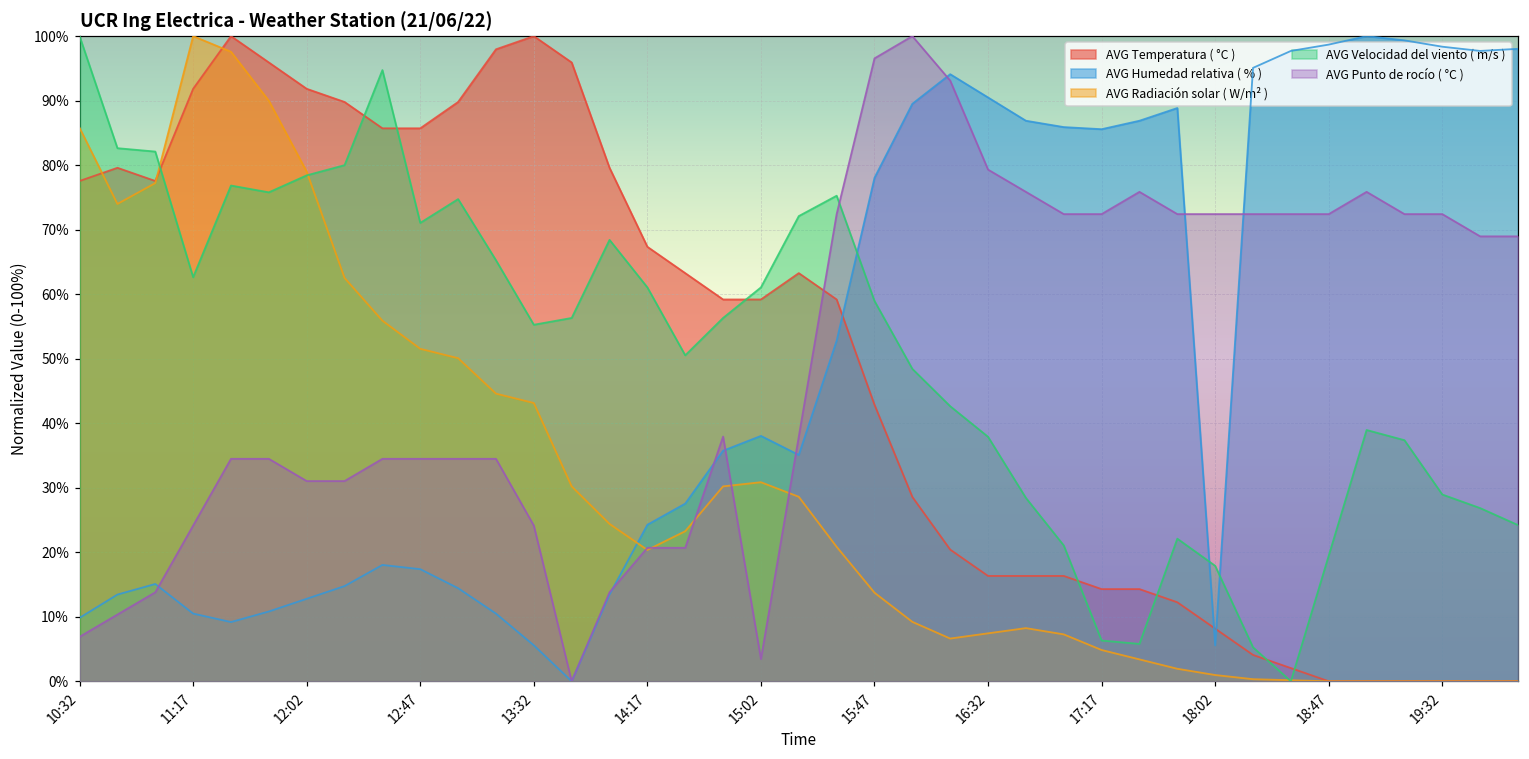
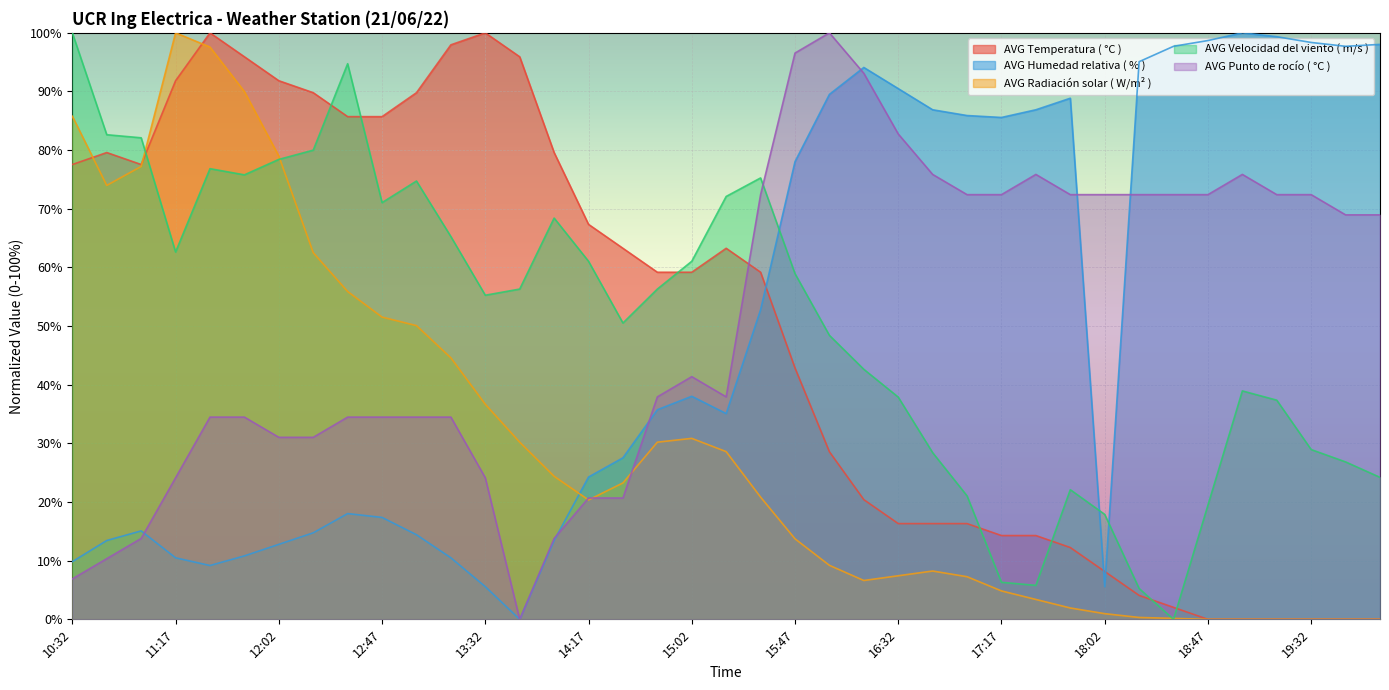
  {
    "AVG Temperatura ( °C )": {
      "10:32": "78%",
      "11:17": "92%",
      "12:02": "92%",
      "12:47": "86%",
      "13:32": "100%",
      "14:17": "67%",
      "15:02": "59%",
      "15:47": "43%",
      "16:32": "16%",
      "17:17": "14%",
      "18:02": "8%"
    },
    "AVG Humedad relativa ( % )": {
      "10:32": "10%",
      "11:17": "10%",
      "12:02": "13%",
      "12:47": "17%",
      "13:32": "6%",
      "14:17": "24%",
      "15:02": "38%",
      "15:47": "78%",
      "16:32": "90%",
      "17:17": "86%",
      "18:02": "6%"
    },
    "AVG Radiación solar ( W/m² )": {
      "10:32": "86%",
      "11:17": "100%",
      "12:02": "79%",
      "12:47": "52%",
-     "13:32": "43%",
+     "13:32": "37%",
      "15:02": "31%",
      "15:47": "14%",
      "16:32": "7%",
      "17:17": "5%",
      "18:02": "1%"
    },
    "AVG Velocidad del viento ( m/s )": {
      "10:32": "100%",
      "11:17": "63%",
      "12:02": "78%",
      "12:47": "71%",
      "13:32": "55%",
      "14:17": "61%",
      "15:02": "61%",
      "15:47": "59%",
      "16:32": "38%",
      "17:17": "6%",
      "18:02": "18%",
      "18:47": "19%",
      "19:32": "29%"
    },
    "AVG Punto de rocío ( °C )": {
      "10:32": "7%",
      "11:17": "24%",
      "12:02": "31%",
      "12:47": "34%",
      "13:32": "24%",
-     "15:02": "3%",
+     "15:02": "41%",
      "15:47": "97%",
-     "16:32": "79%",
+     "16:32": "83%",
      "17:17": "72%",
      "18:02": "72%",
      "18:47": "72%",
      "19:32": "72%"
    }
  }
